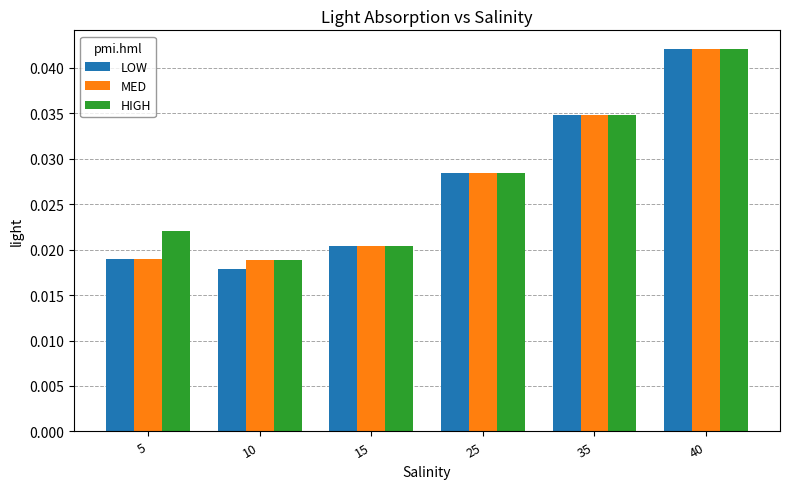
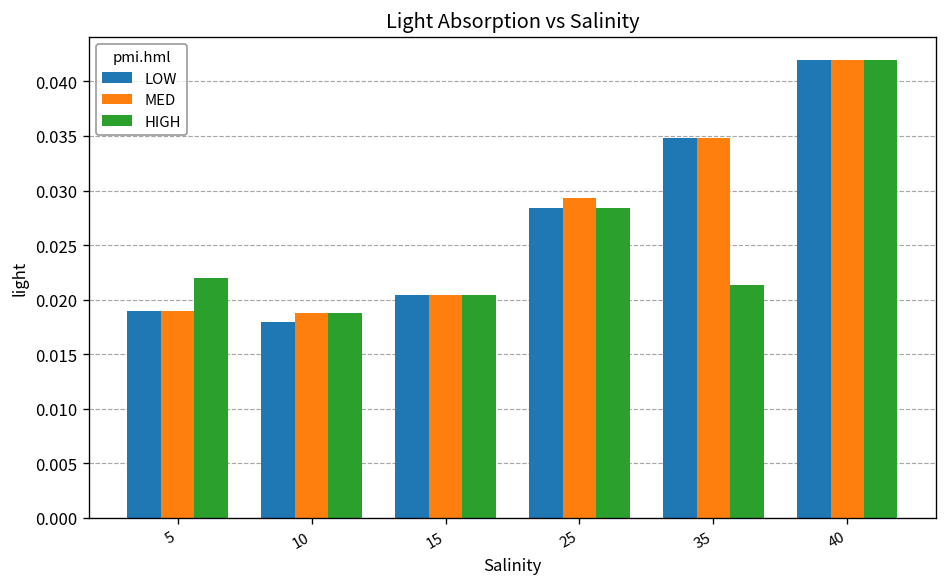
  {
    "LOW": {
      "5": 0.019,
      "10": 0.018,
      "15": 0.020,
      "25": 0.028,
      "35": 0.035,
      "40": 0.042
    },
    "MED": {
      "5": 0.019,
      "10": 0.019,
      "15": 0.020,
-     "25": 0.028,
+     "25": 0.029,
      "35": 0.035,
      "40": 0.042
    },
    "HIGH": {
      "5": 0.022,
      "10": 0.019,
      "15": 0.020,
      "25": 0.028,
-     "35": 0.035,
+     "35": 0.021,
      "40": 0.042
    }
  }
